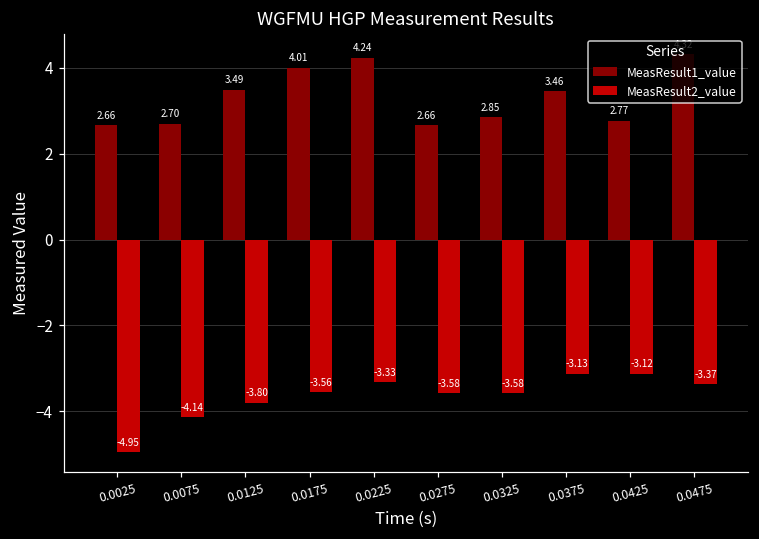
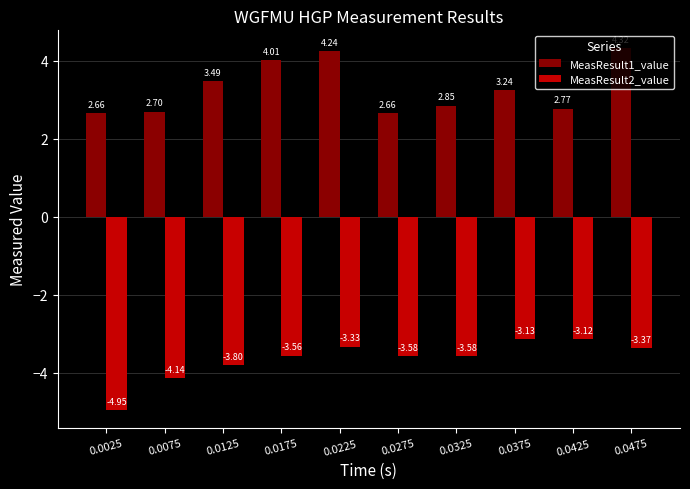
  {
    "MeasResult1_value": {
      "0.0025": 2.66,
      "0.0075": 2.70,
      "0.0125": 3.49,
      "0.0175": 4.01,
      "0.0225": 4.24,
      "0.0275": 2.66,
      "0.0325": 2.85,
-     "0.0375": 3.46,
+     "0.0375": 3.24,
      "0.0425": 2.77
    },
    "MeasResult2_value": {
      "0.0025": -4.95,
      "0.0075": -4.14,
      "0.0125": -3.80,
      "0.0175": -3.56,
      "0.0225": -3.33,
      "0.0275": -3.58,
      "0.0325": -3.58,
      "0.0375": -3.13,
      "0.0425": -3.12,
      "0.0475": -3.37
    }
  }
